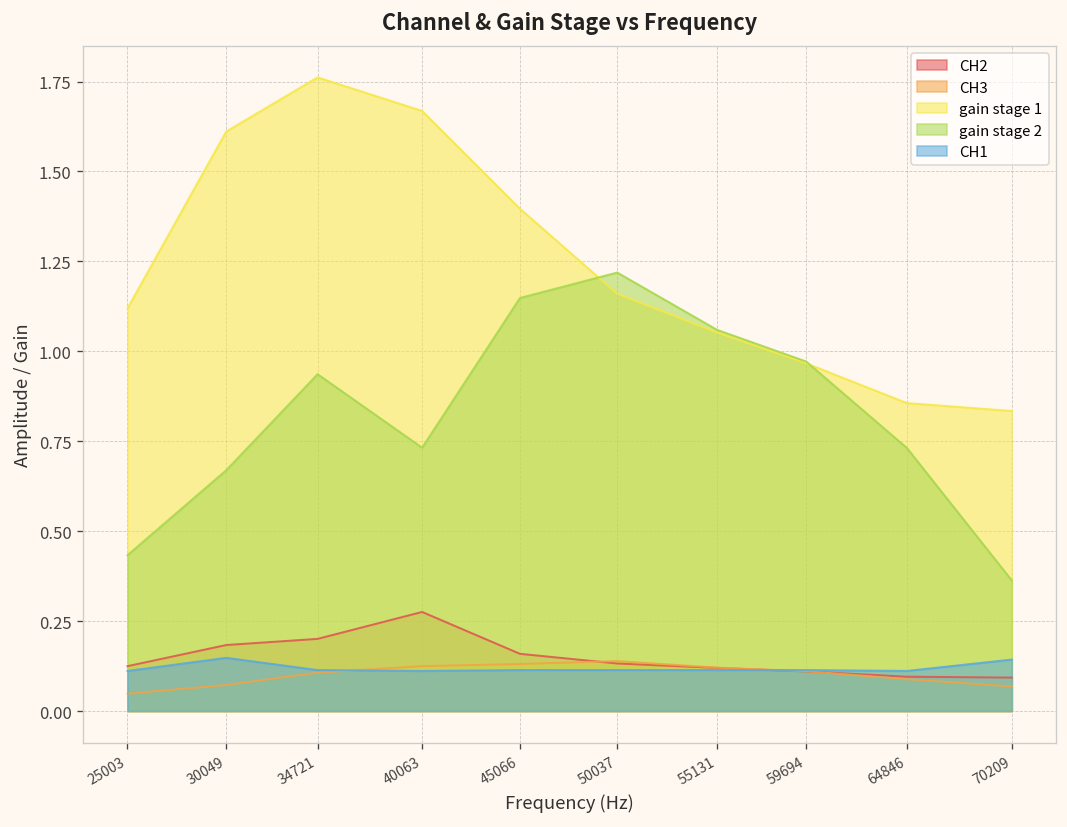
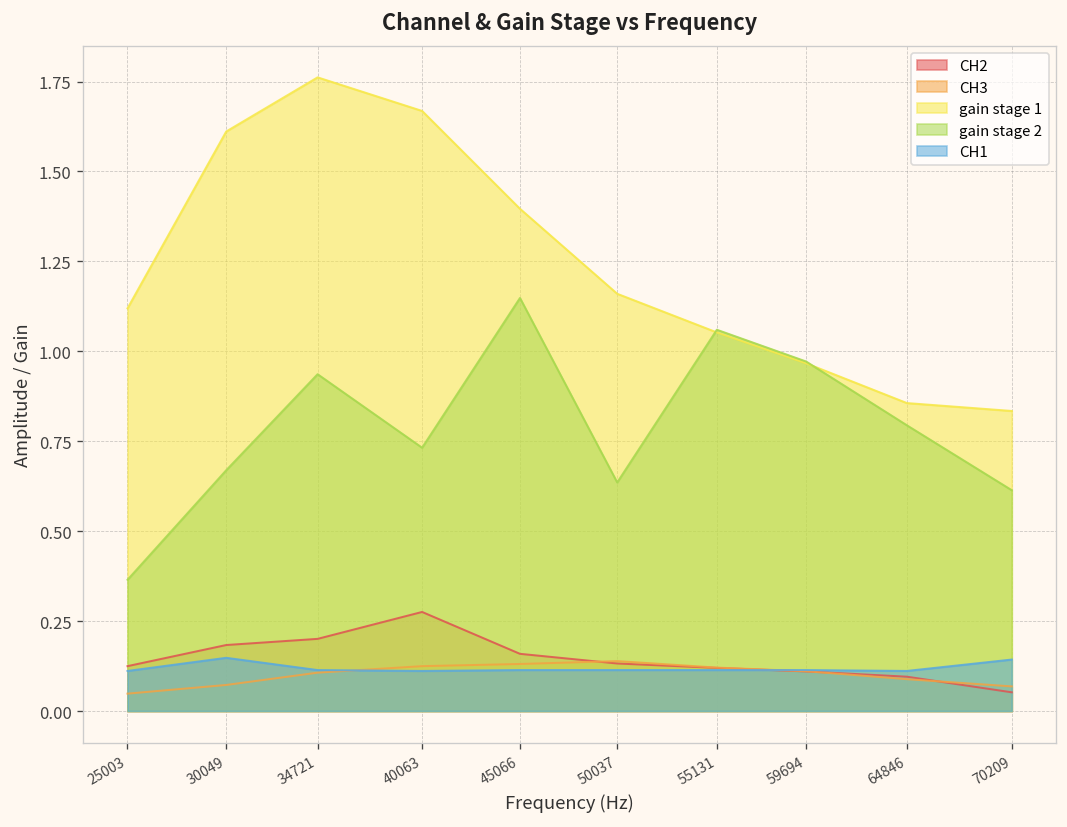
  {
    "CH2": {
      "25003": 0.12,
      "30049": 0.18,
      "34721": 0.20,
      "40063": 0.28,
      "45066": 0.16,
-     "70209": 0.09
+     "70209": 0.05
    },
    "gain stage 2": {
-     "25003": 0.43,
+     "25003": 0.36,
      "30049": 0.67,
      "34721": 0.94,
      "40063": 0.73,
      "45066": 1.15,
-     "50037": 1.22,
-     "64846": 0.73,
-     "70209": 0.36
+     "50037": 0.64,
+     "64846": 0.79,
+     "70209": 0.61
    },
    "CH1": {
      "25003": 0.11,
      "30049": 0.15,
      "40063": 0.11,
      "45066": 0.11,
      "50037": 0.11,
      "64846": 0.11,
      "70209": 0.14
    }
  }
